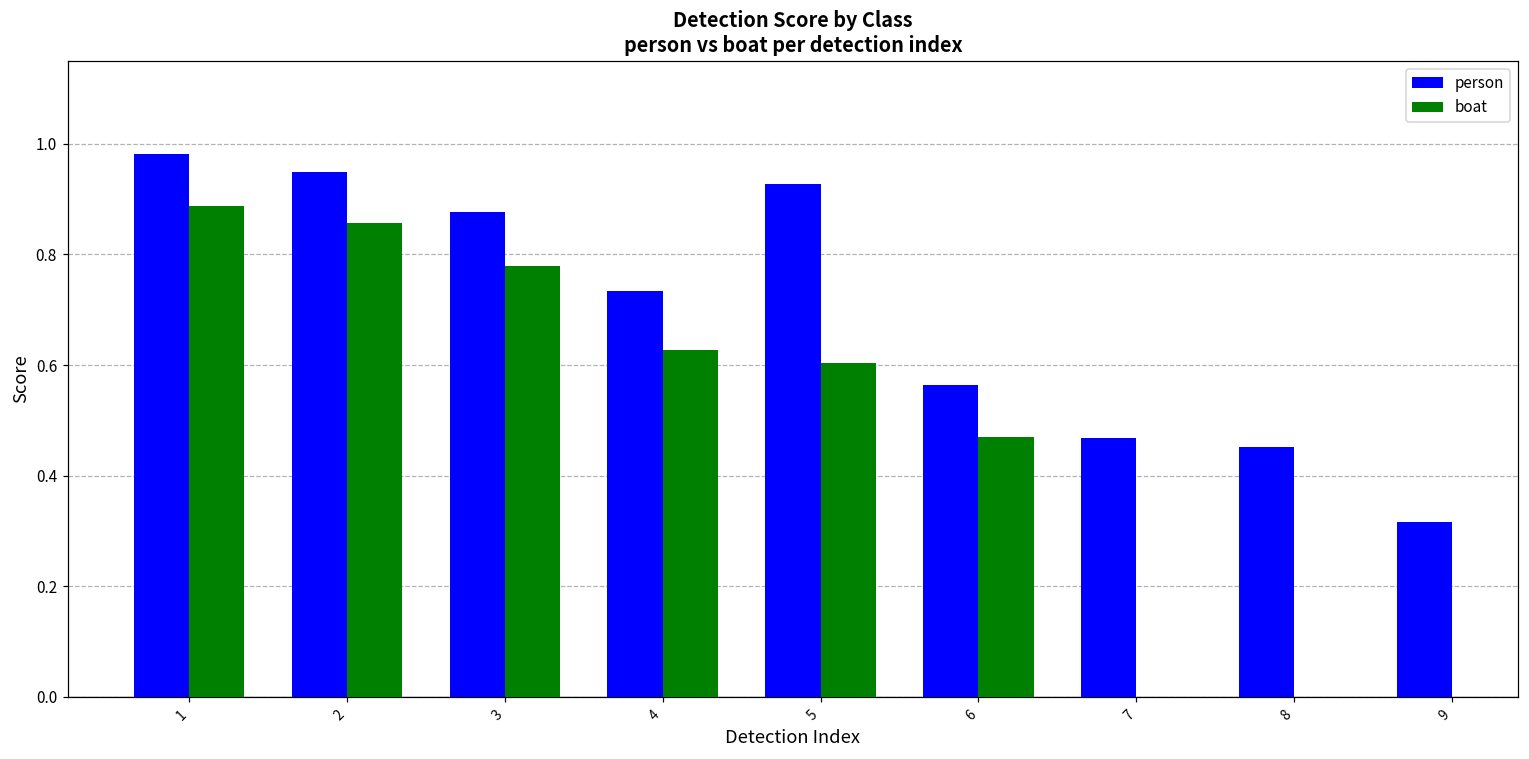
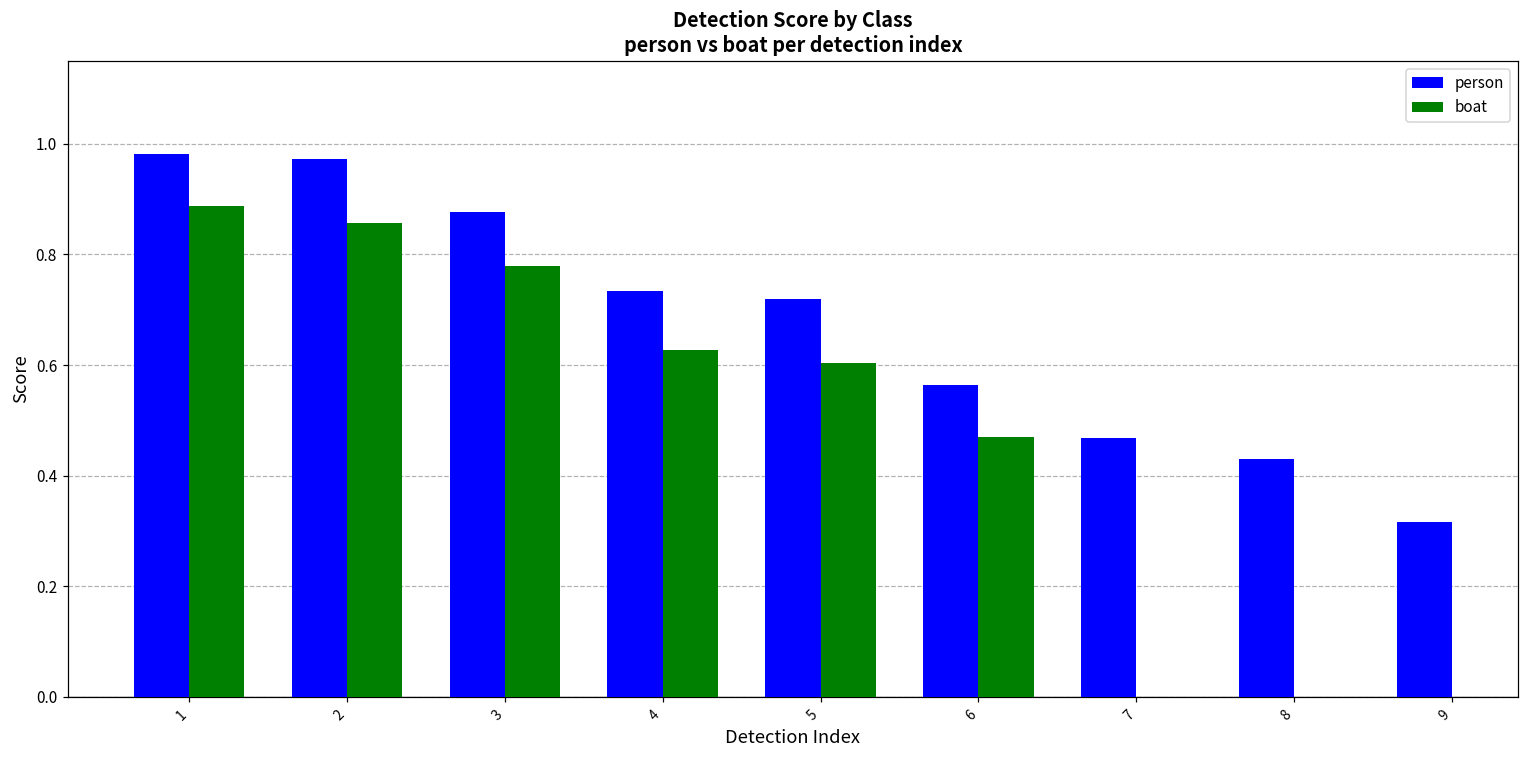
  {
    "person": {
      "1": 0.98,
-     "2": 0.95,
+     "2": 0.97,
      "3": 0.88,
      "4": 0.73,
-     "5": 0.93,
+     "5": 0.72,
      "6": 0.56,
      "7": 0.47,
-     "8": 0.45,
+     "8": 0.43,
      "9": 0.32
    }
  }
